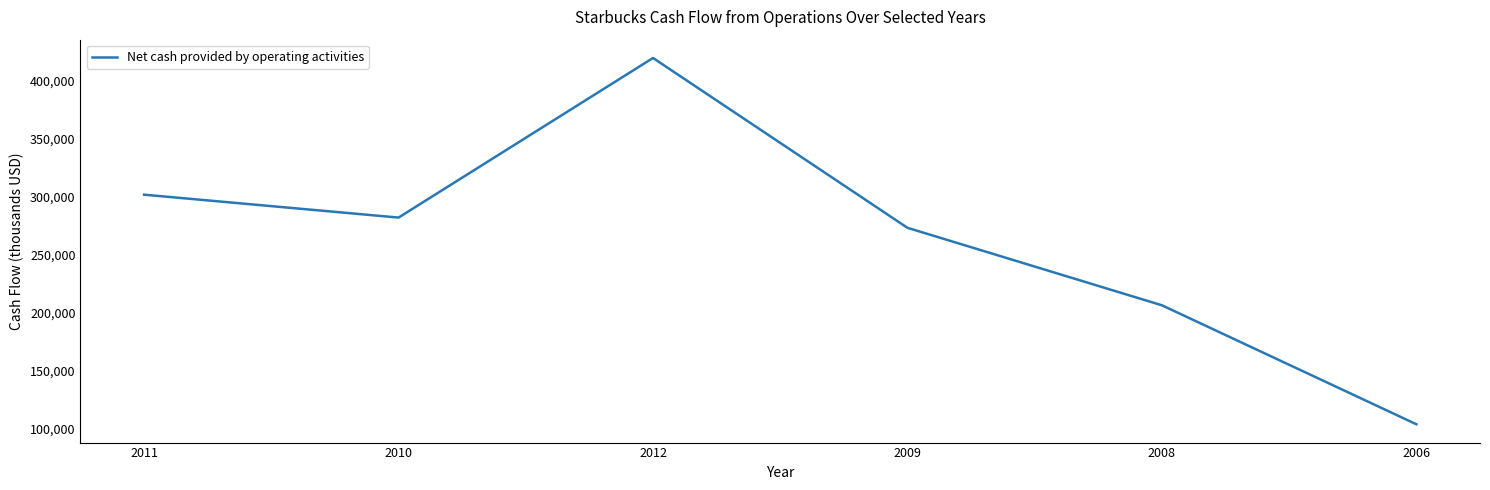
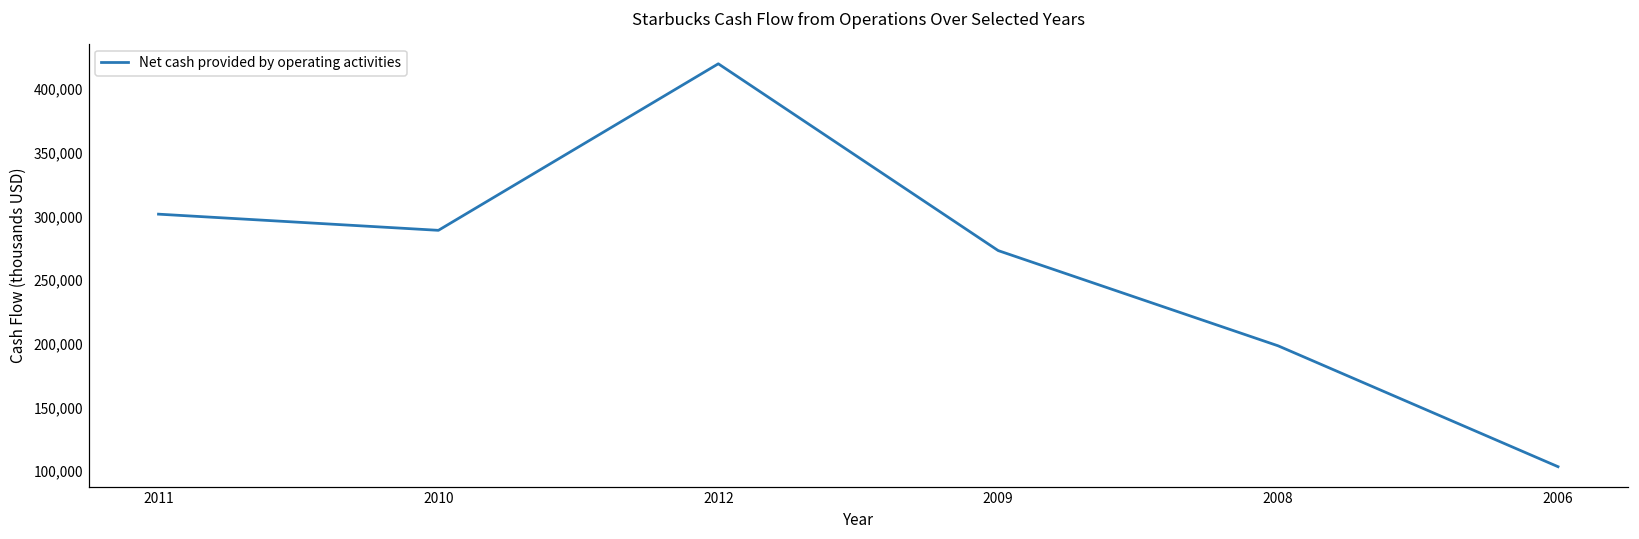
  {
    "2011": "302,000",
-   "2010": "282,000",
+   "2010": "289,000",
    "2012": "420,000",
    "2009": "273,000",
-   "2008": "206,000",
+   "2008": "199,000",
    "2006": "104,000"
  }
